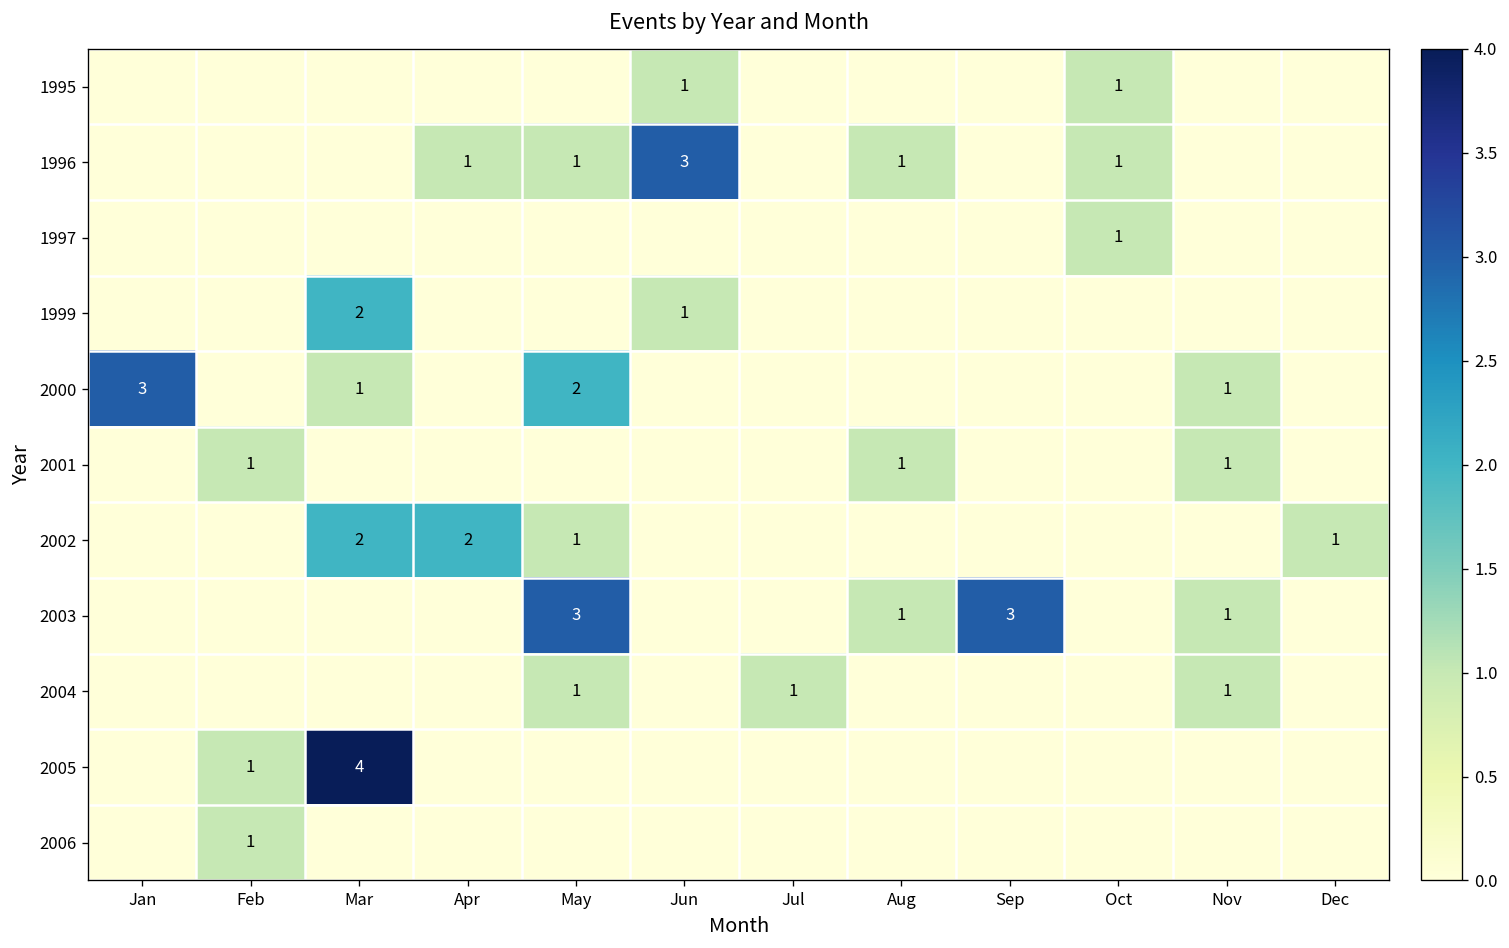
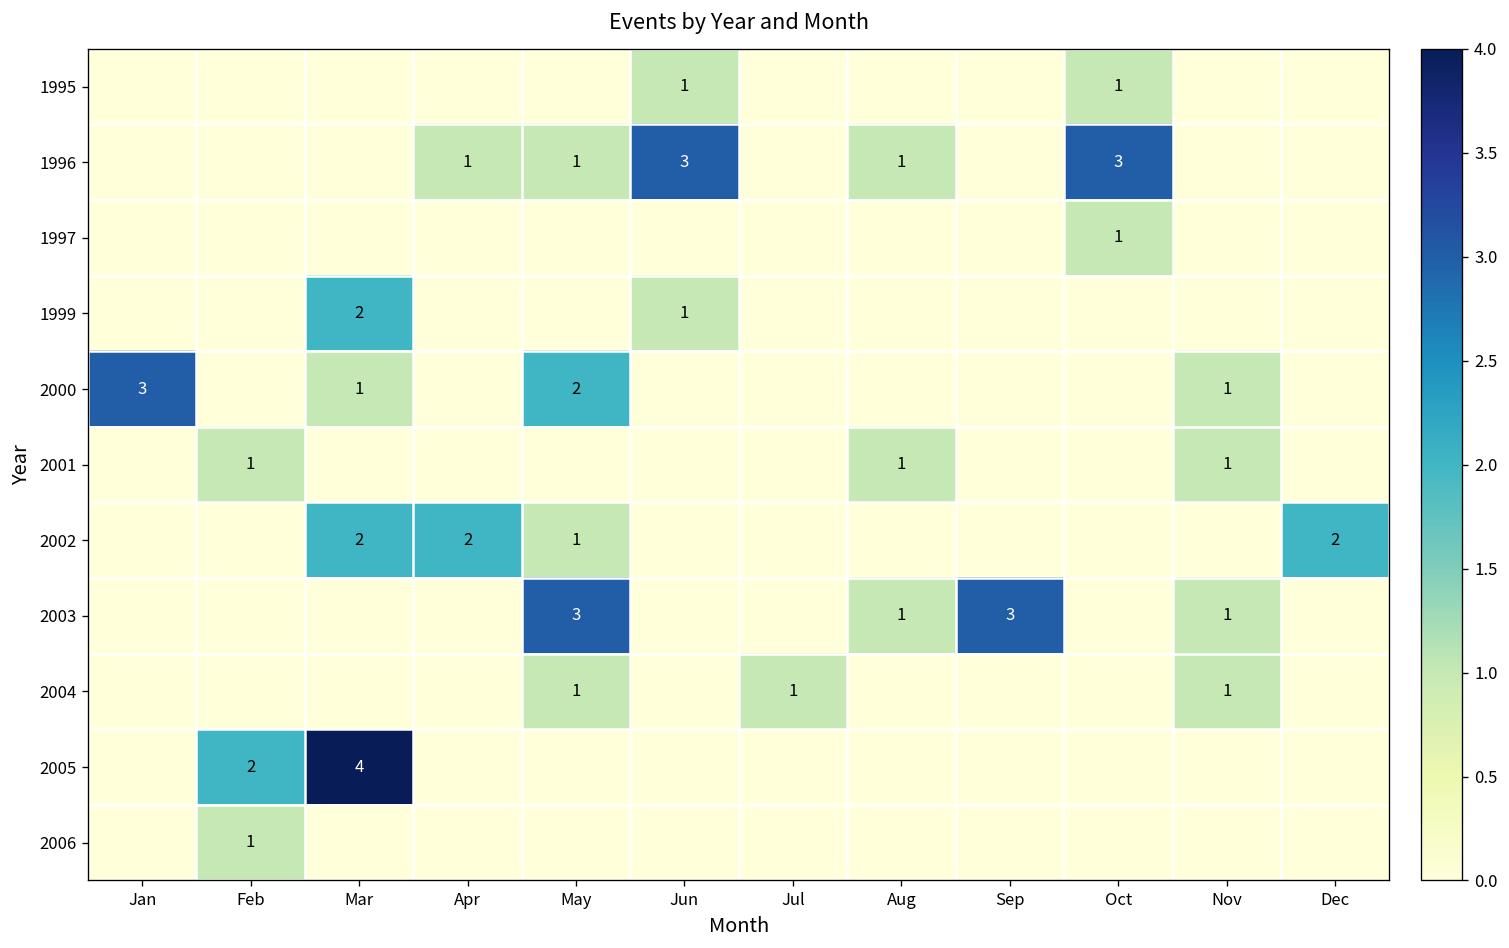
  {
    "1995": {
      "Jun": 1,
      "Oct": 1
    },
    "1996": {
      "Apr": 1,
      "May": 1,
      "Jun": 3,
      "Aug": 1,
-     "Oct": 1
+     "Oct": 3
    },
    "1997": {
      "Oct": 1
    },
    "1999": {
      "Mar": 2,
      "Jun": 1
    },
    "2000": {
      "Jan": 3,
      "Mar": 1,
      "May": 2,
      "Nov": 1
    },
    "2001": {
      "Feb": 1,
      "Aug": 1,
      "Nov": 1
    },
    "2002": {
      "Mar": 2,
      "Apr": 2,
      "May": 1,
-     "Dec": 1
+     "Dec": 2
    },
    "2003": {
      "May": 3,
      "Aug": 1,
      "Sep": 3,
      "Nov": 1
    },
    "2004": {
      "May": 1,
      "Jul": 1,
      "Nov": 1
    },
    "2005": {
-     "Feb": 1,
+     "Feb": 2,
      "Mar": 4
    },
    "2006": {
      "Feb": 1
    }
  }
